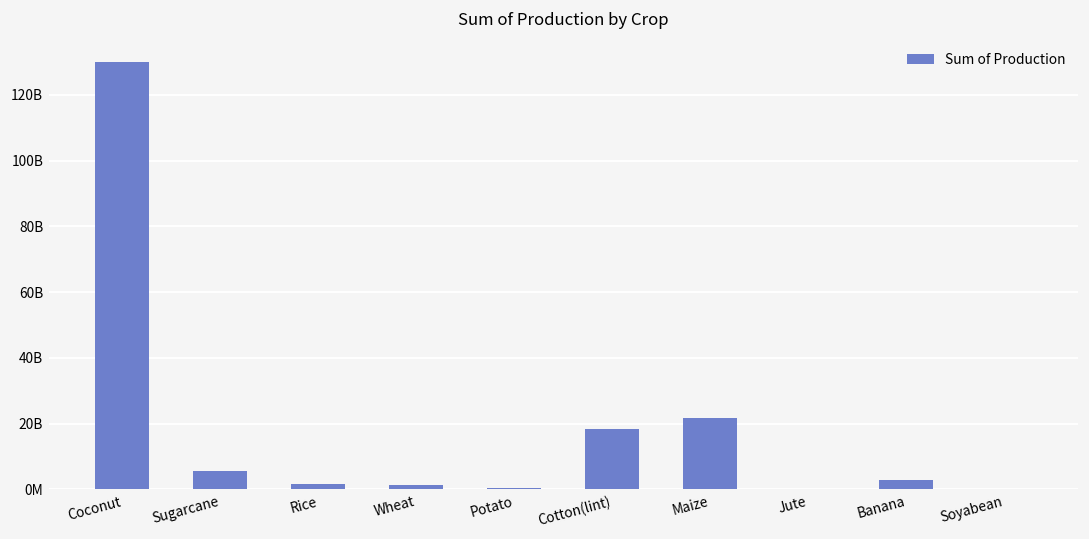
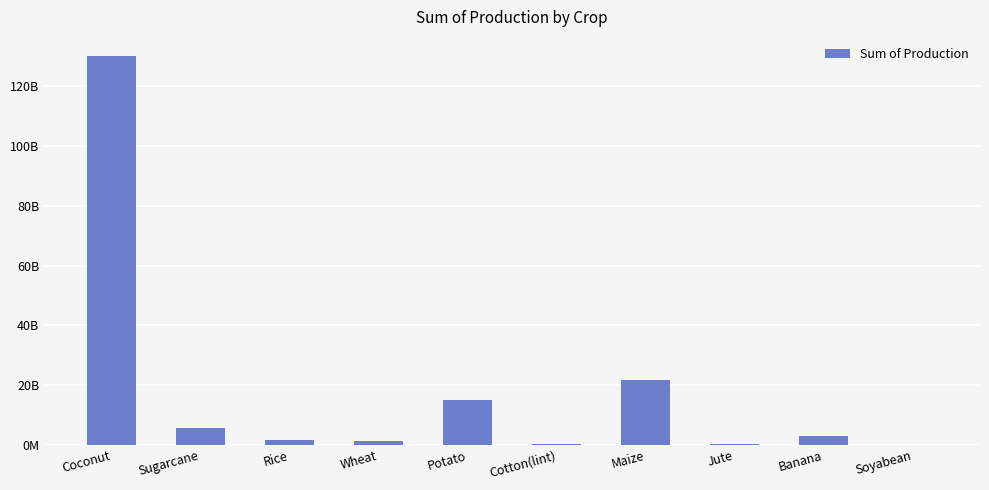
  {
    "Coconut": 130000000000,
    "Sugarcane": 6000000000,
    "Rice": 2000000000,
    "Wheat": 1000000000,
-   "Potato": 0,
-   "Cotton(lint)": 19000000000,
+   "Potato": 15000000000,
+   "Cotton(lint)": 0,
    "Maize": 22000000000,
    "Banana": 3000000000
  }
